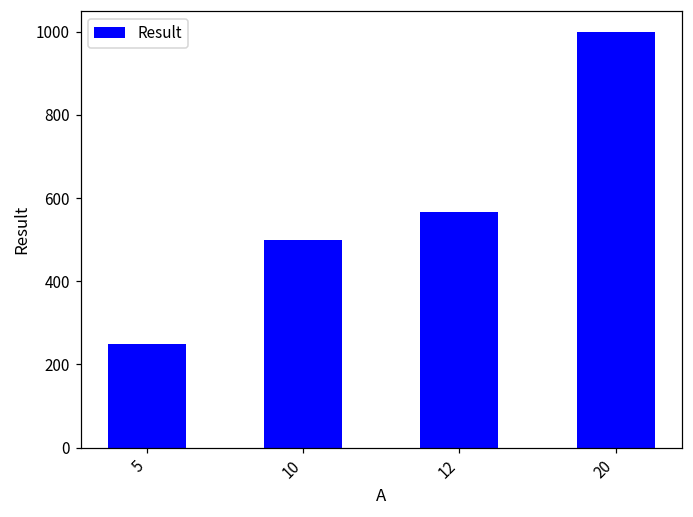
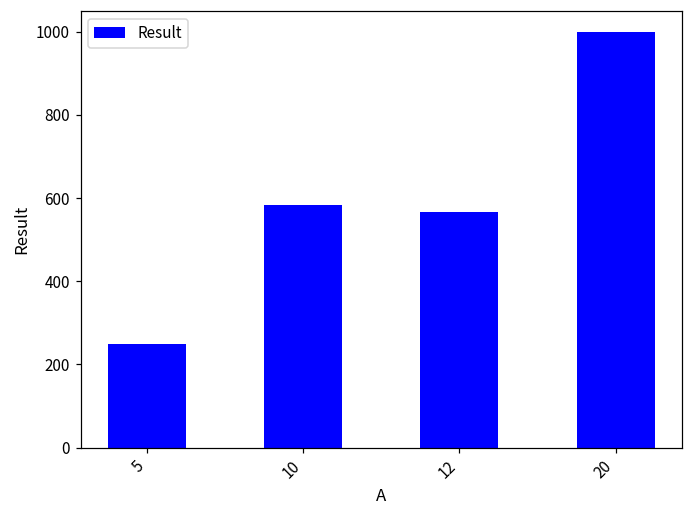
  {
    "5": 250,
-   "10": 500,
+   "10": 580,
    "12": 570,
    "20": 1000
  }
